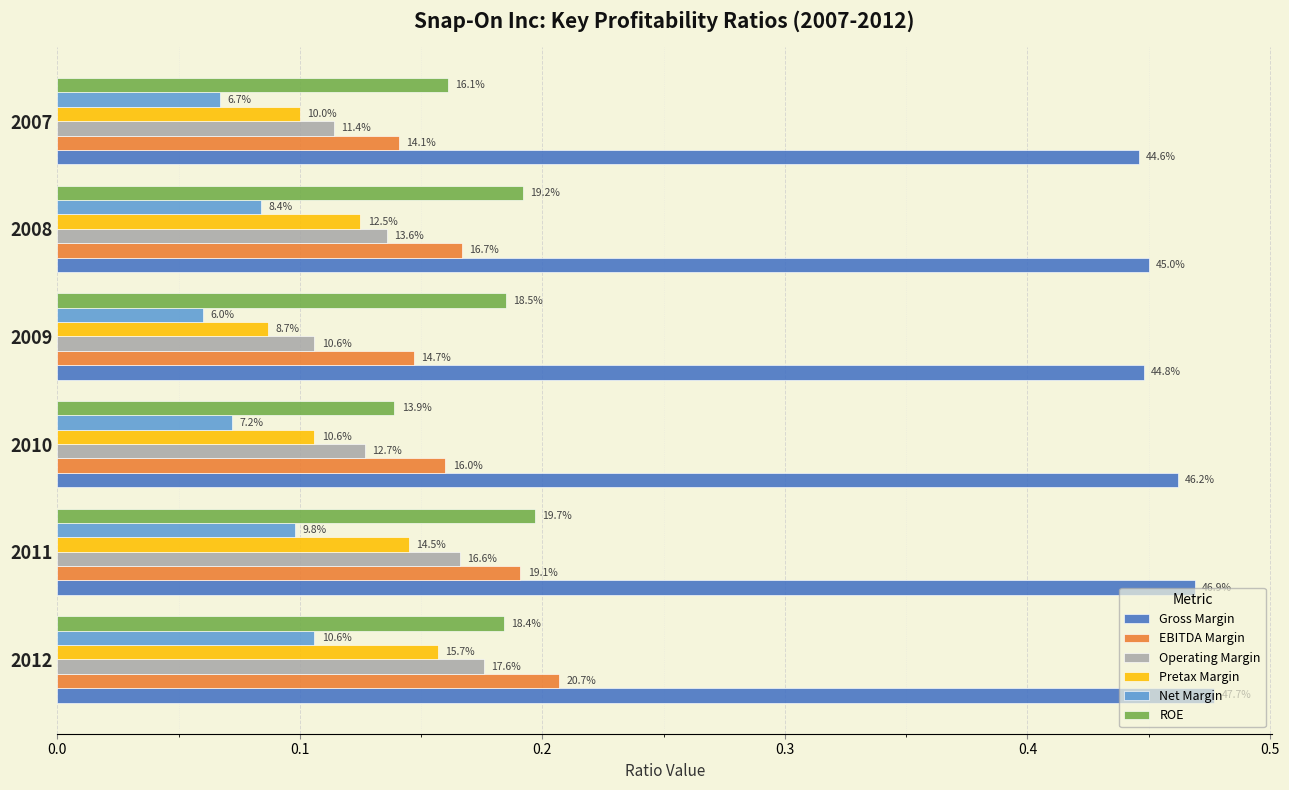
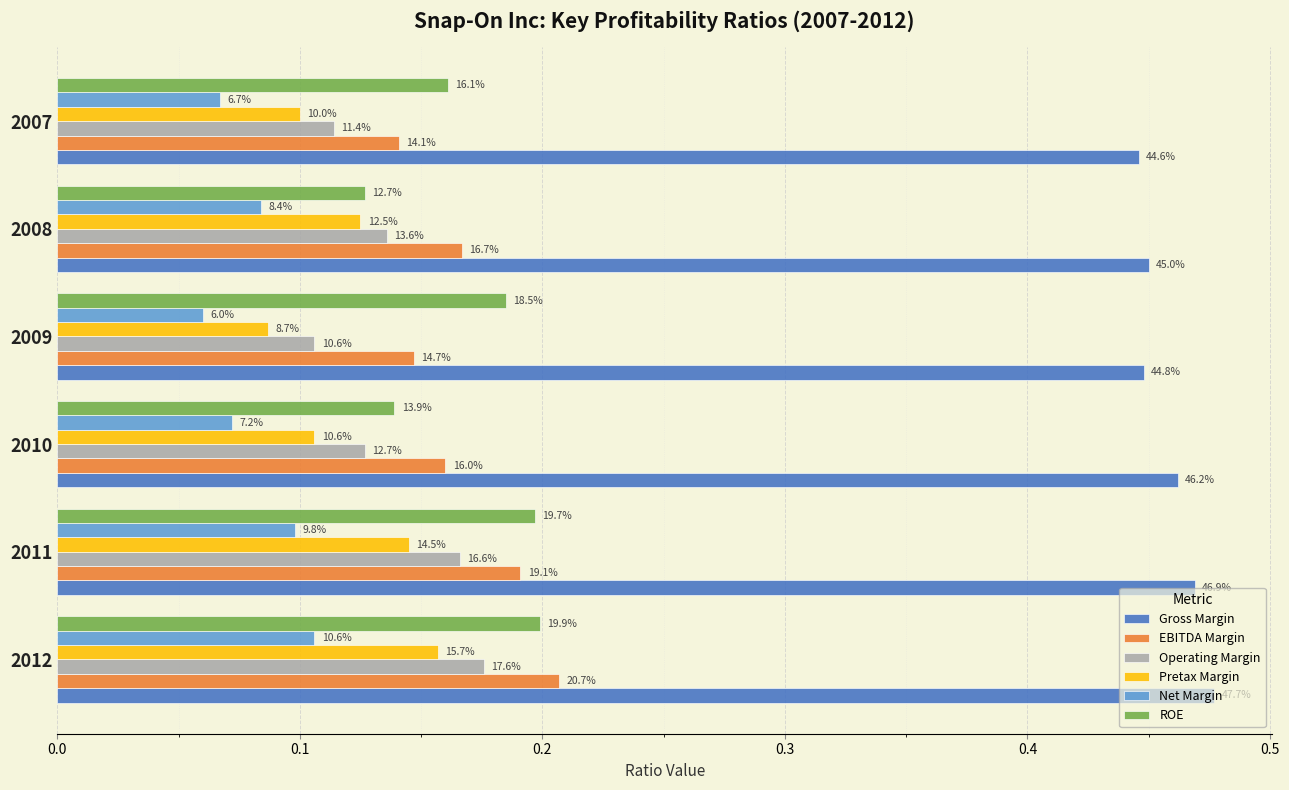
  {
    "EBITDA Margin": {
      "2007": "14.1%",
      "2008": "16.7%",
      "2009": "14.7%",
      "2010": "16.0%",
      "2011": "19.1%",
      "2012": "20.7%"
    },
    "Operating Margin": {
      "2007": "11.4%",
      "2008": "13.6%",
      "2009": "10.6%",
      "2010": "12.7%",
      "2011": "16.6%",
      "2012": "17.6%"
    },
    "Pretax Margin": {
      "2007": "10.0%",
      "2008": "12.5%",
      "2009": "8.7%",
      "2010": "10.6%",
      "2011": "14.5%",
      "2012": "15.7%"
    },
    "ROE": {
      "2007": "16.1%",
-     "2008": "19.2%",
+     "2008": "12.7%",
      "2009": "18.5%",
      "2010": "13.9%",
      "2011": "19.7%",
-     "2012": "18.4%"
+     "2012": "19.9%"
    }
  }
